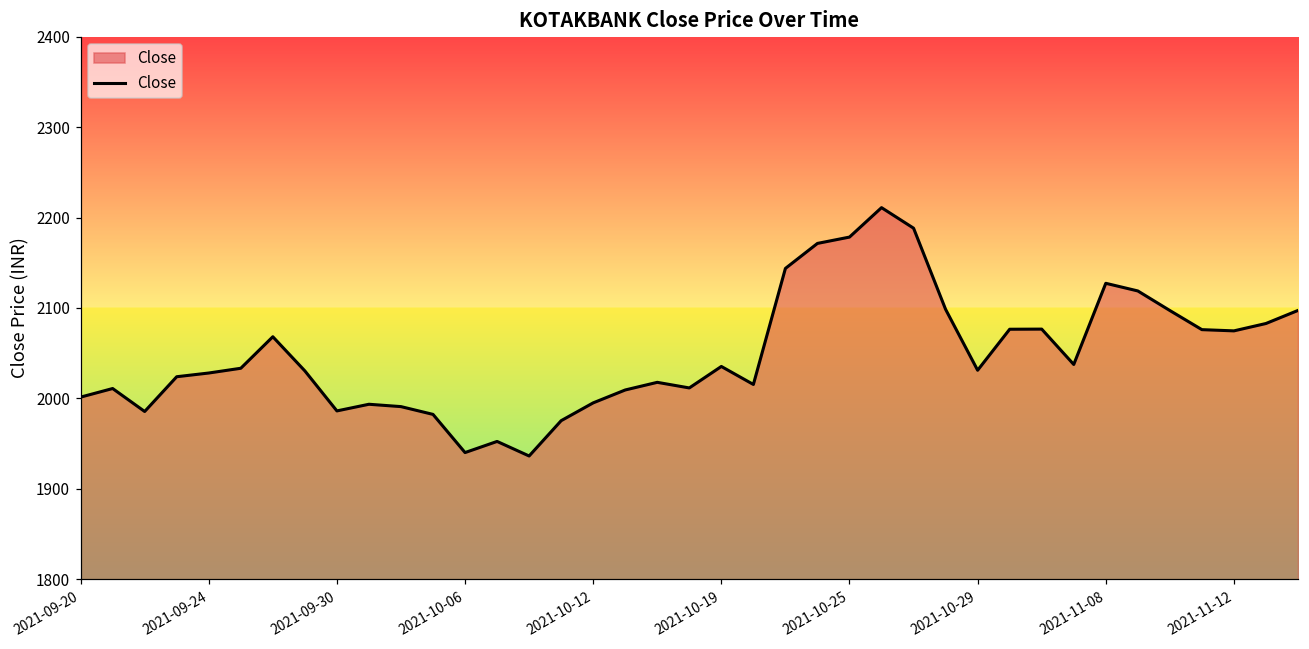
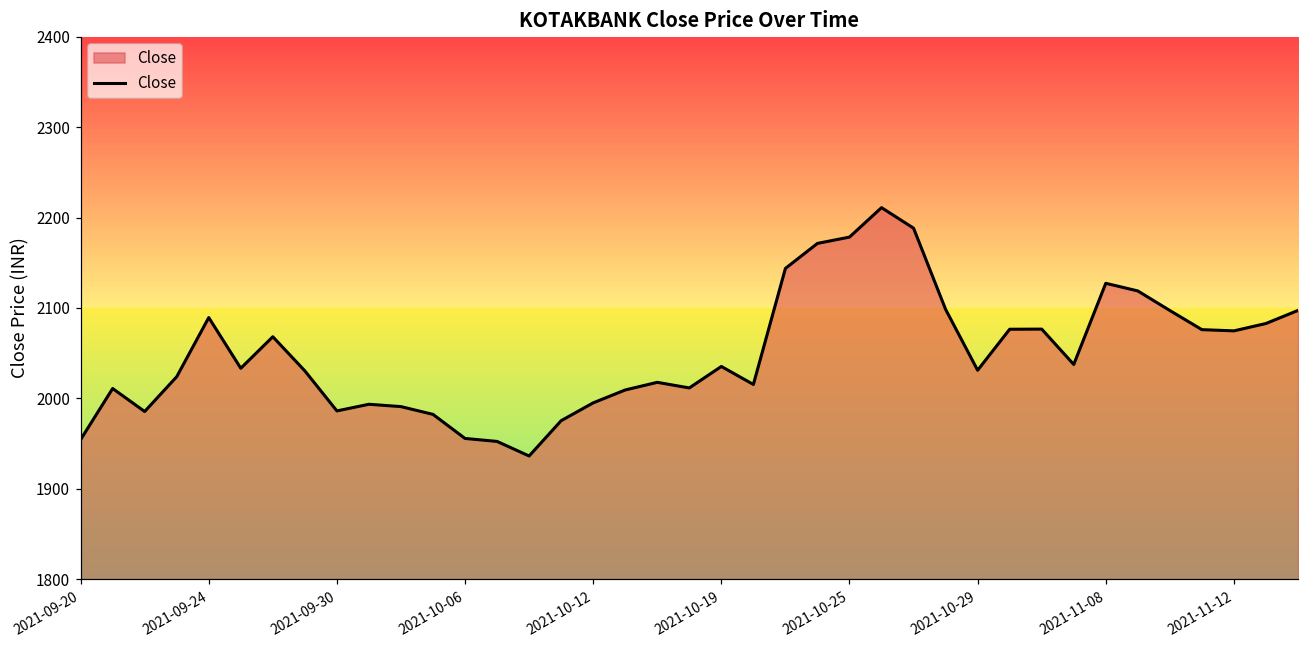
  {
-   "2021-09-20": 2000,
-   "2021-09-24": 2030,
+   "2021-09-20": 1950,
+   "2021-09-24": 2090,
    "2021-09-30": 1990,
-   "2021-10-06": 1940,
+   "2021-10-06": 1960,
    "2021-10-12": 2000,
    "2021-10-19": 2040,
    "2021-10-25": 2180,
    "2021-10-29": 2030,
    "2021-11-08": 2130,
    "2021-11-12": 2070
  }
